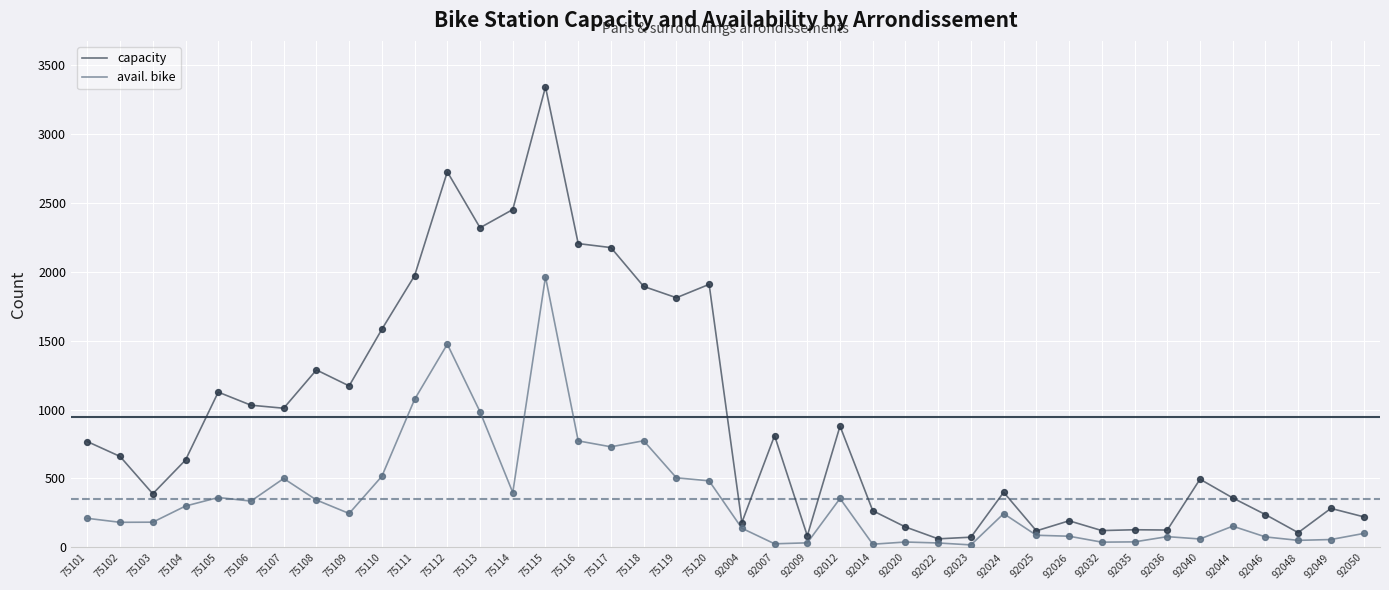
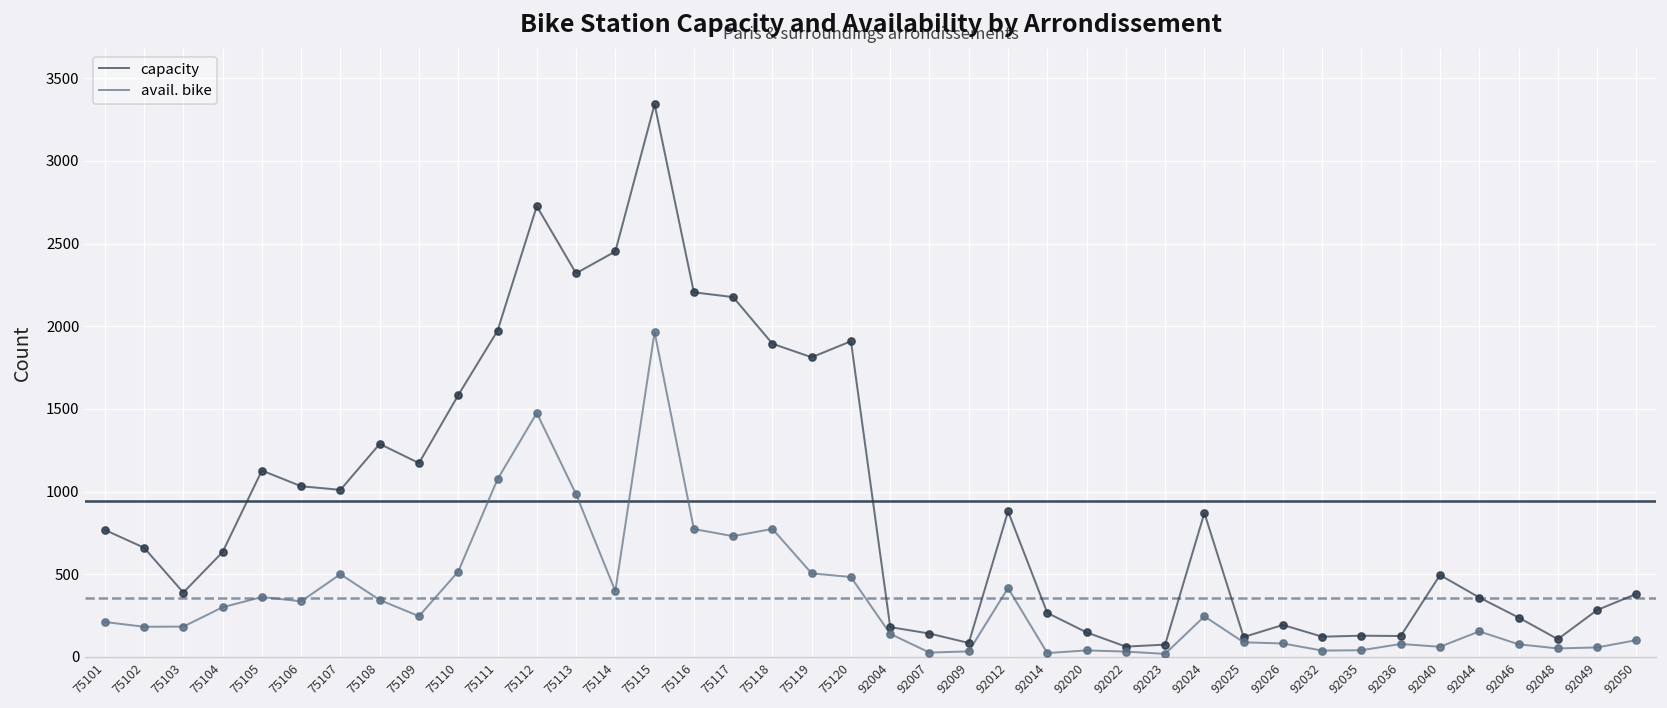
  {
    "capacity": {
      "75101": 770,
      "75102": 660,
      "75103": 390,
      "75104": 630,
      "75105": 1130,
      "75106": 1030,
      "75107": 1010,
      "75108": 1290,
      "75109": 1170,
      "75110": 1580,
      "75111": 1970,
      "75112": 2730,
      "75113": 2320,
      "75114": 2450,
      "75115": 3340,
      "75116": 2210,
      "75117": 2180,
      "75118": 1890,
      "75119": 1810,
      "75120": 1910,
      "92004": 180,
-     "92007": 810,
+     "92007": 140,
      "92009": 80,
      "92012": 880,
      "92014": 270,
      "92020": 150,
      "92022": 60,
      "92023": 70,
-     "92024": 400,
+     "92024": 870,
      "92025": 120,
      "92026": 190,
      "92032": 120,
      "92035": 130,
      "92036": 130,
      "92040": 500,
      "92044": 360,
      "92046": 240,
      "92048": 110,
      "92049": 280,
-     "92050": 220
+     "92050": 380
    },
    "avail. bike": {
      "75101": 210,
      "75102": 180,
      "75103": 180,
      "75104": 300,
      "75105": 360,
      "75106": 340,
      "75107": 500,
      "75108": 340,
      "75109": 250,
      "75110": 520,
      "75111": 1070,
      "75112": 1480,
      "75113": 980,
      "75114": 400,
      "75115": 1960,
      "75116": 770,
      "75117": 730,
      "75118": 770,
      "75119": 510,
      "75120": 480,
      "92004": 140,
      "92007": 30,
      "92009": 30,
-     "92012": 360,
+     "92012": 420,
      "92014": 20,
      "92020": 40,
      "92022": 30,
      "92023": 20,
      "92024": 250,
      "92025": 90,
      "92026": 80,
      "92032": 40,
      "92035": 40,
      "92036": 80,
      "92040": 60,
      "92044": 150,
      "92046": 80,
      "92048": 50,
      "92049": 60,
      "92050": 100
    }
  }
